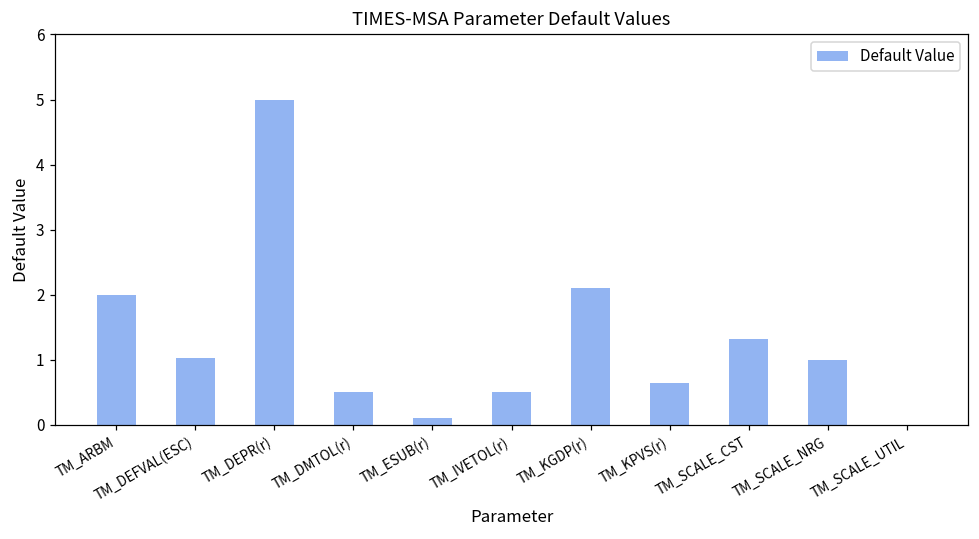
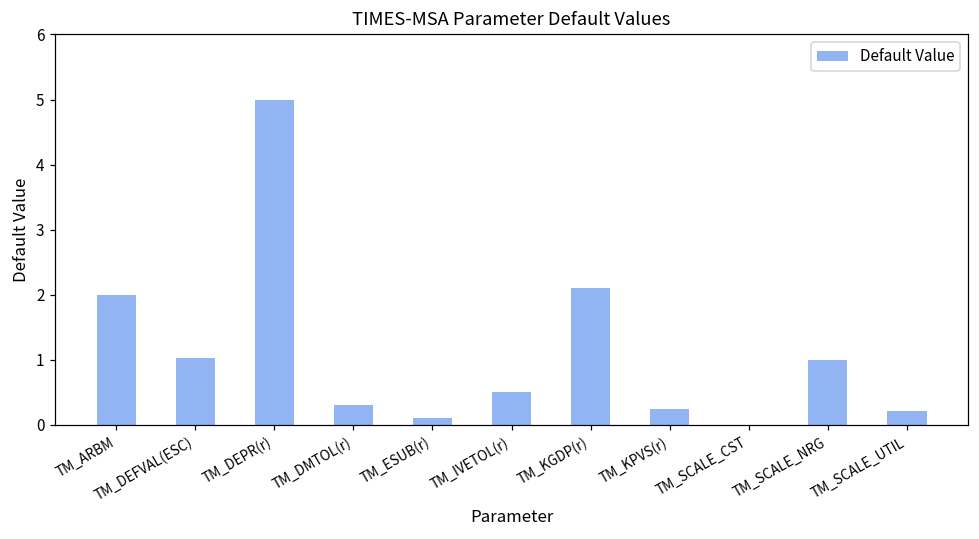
  {
    "TM_ARBM": 2.0,
    "TM_DEFVAL(ESC)": 1.0,
    "TM_DEPR(r)": 5.0,
-   "TM_DMTOL(r)": 0.5,
+   "TM_DMTOL(r)": 0.3,
    "TM_ESUB(r)": 0.1,
    "TM_IVETOL(r)": 0.5,
    "TM_KGDP(r)": 2.1,
-   "TM_KPVS(r)": 0.6,
-   "TM_SCALE_CST": 1.3,
+   "TM_KPVS(r)": 0.3,
+   "TM_SCALE_CST": 0.0,
    "TM_SCALE_NRG": 1.0,
-   "TM_SCALE_UTIL": 0.0
+   "TM_SCALE_UTIL": 0.2
  }
